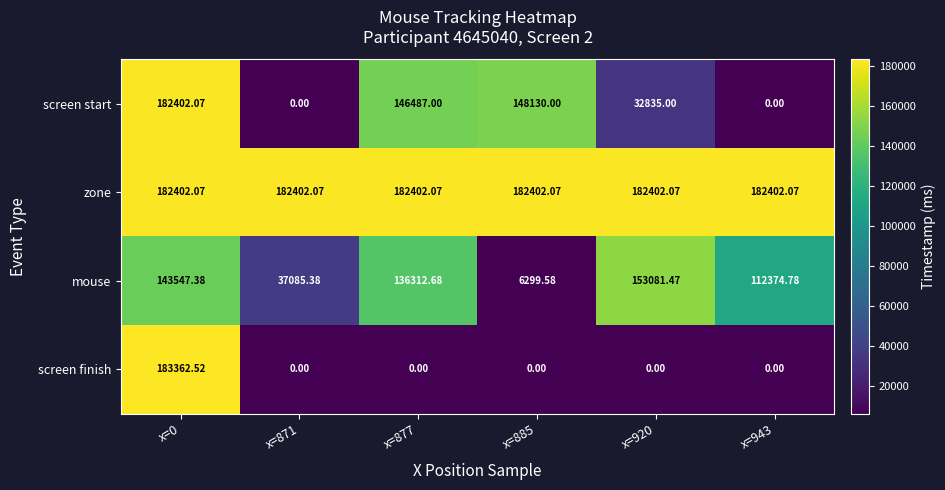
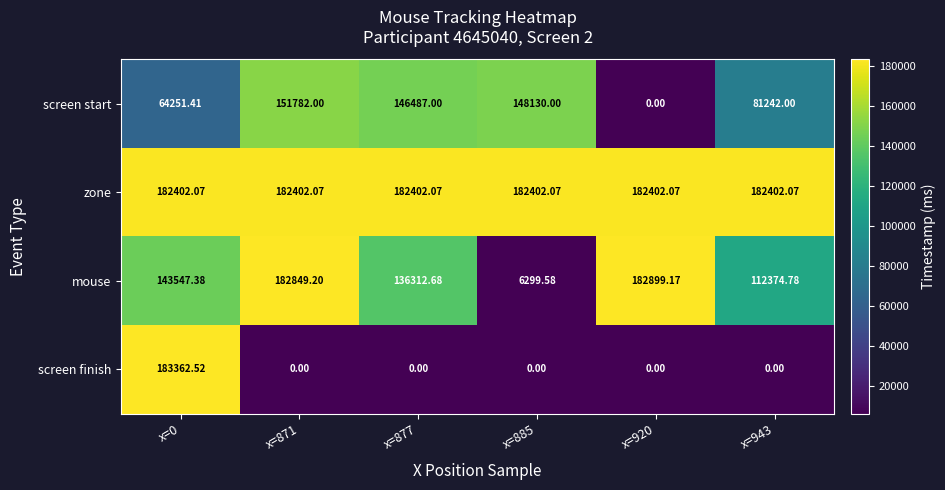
  {
    "screen start": {
-     "x=0": 182402.07,
-     "x=871": 0.00,
+     "x=0": 64251.41,
+     "x=871": 151782.00,
      "x=877": 146487.00,
      "x=885": 148130.00,
-     "x=920": 32835.00,
-     "x=943": 0.00
+     "x=920": 0.00,
+     "x=943": 81242.00
    },
    "zone": {
      "x=0": 182402.07,
      "x=871": 182402.07,
      "x=877": 182402.07,
      "x=885": 182402.07,
      "x=920": 182402.07,
      "x=943": 182402.07
    },
    "mouse": {
      "x=0": 143547.38,
-     "x=871": 37085.38,
+     "x=871": 182849.20,
      "x=877": 136312.68,
      "x=885": 6299.58,
-     "x=920": 153081.47,
+     "x=920": 182899.17,
      "x=943": 112374.78
    },
    "screen finish": {
      "x=0": 183362.52,
      "x=871": 0.00,
      "x=877": 0.00,
      "x=885": 0.00,
      "x=920": 0.00,
      "x=943": 0.00
    }
  }
